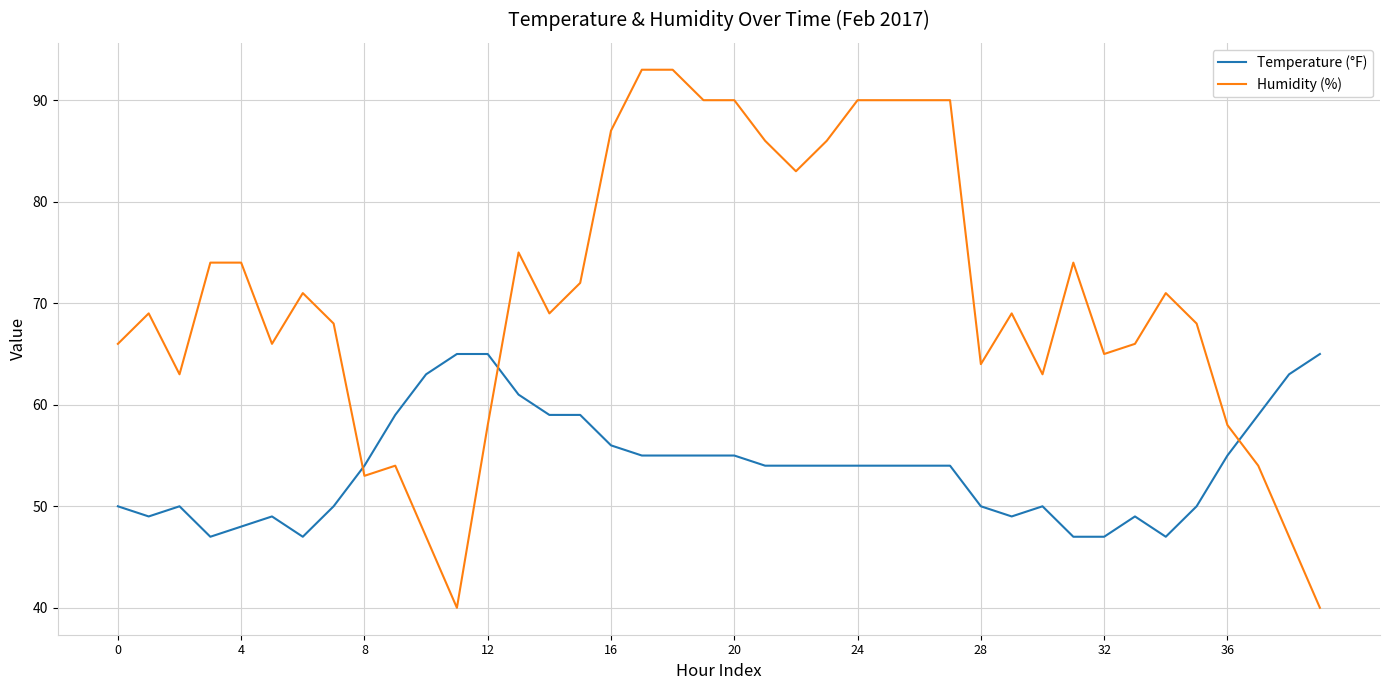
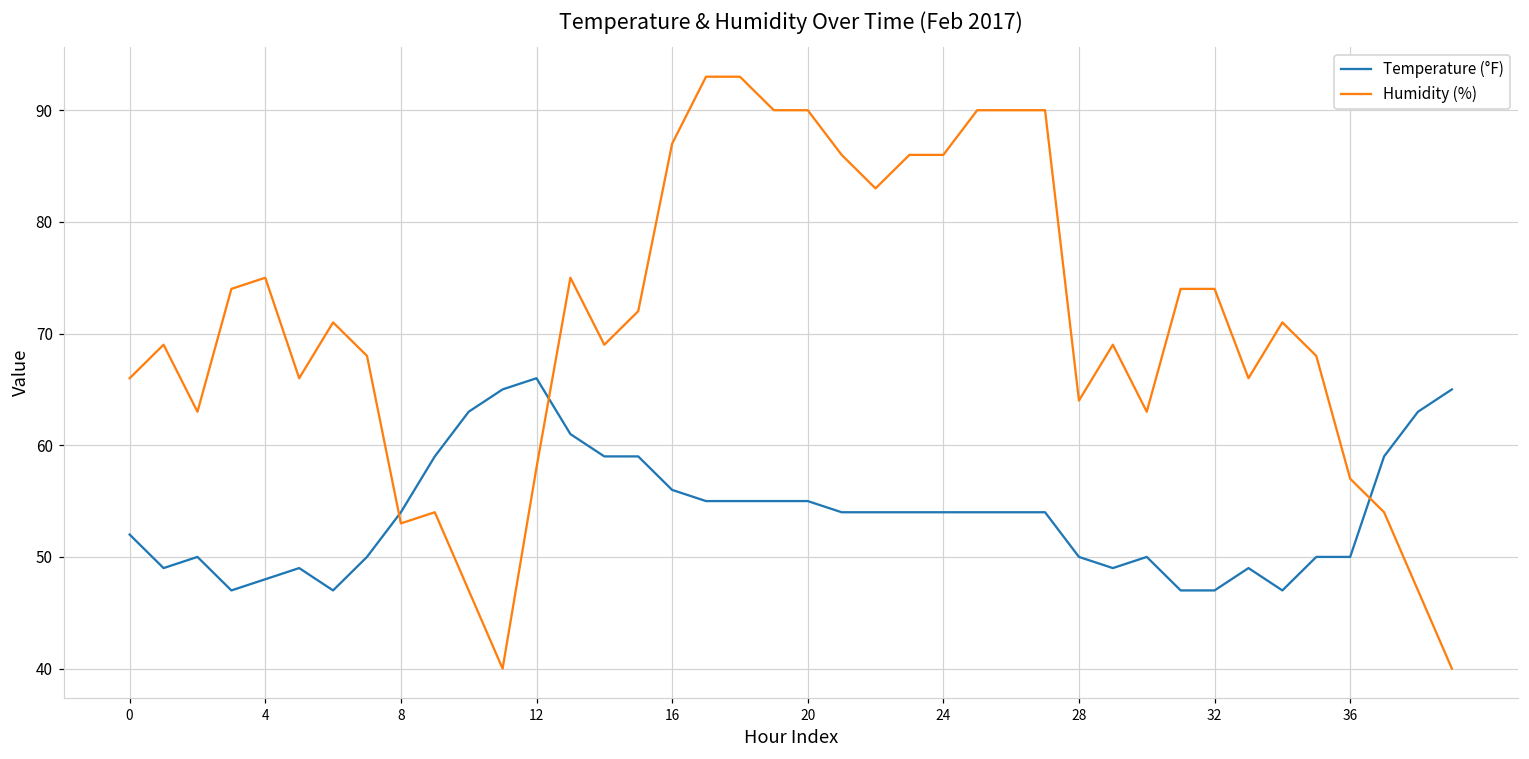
  {
    "Temperature (°F)": {
-     "0": 50,
+     "0": 52,
      "4": 48,
      "8": 54,
-     "12": 65,
+     "12": 66,
      "16": 56,
      "20": 55,
      "24": 54,
      "28": 50,
      "32": 47,
-     "36": 55
+     "36": 50
    },
    "Humidity (%)": {
      "0": 66,
-     "4": 74,
+     "4": 75,
      "8": 53,
      "12": 58,
      "16": 87,
      "20": 90,
-     "24": 90,
+     "24": 86,
      "28": 64,
-     "32": 65,
-     "36": 58
+     "32": 74,
+     "36": 57
    }
  }
